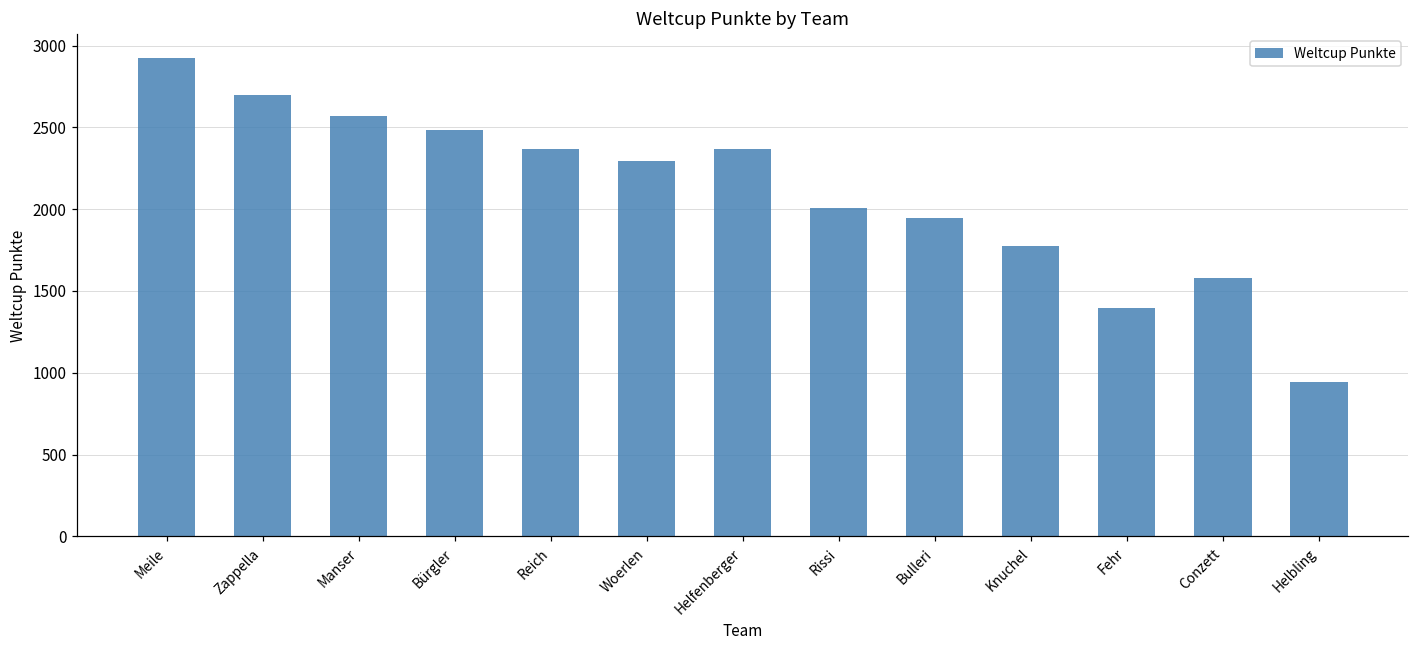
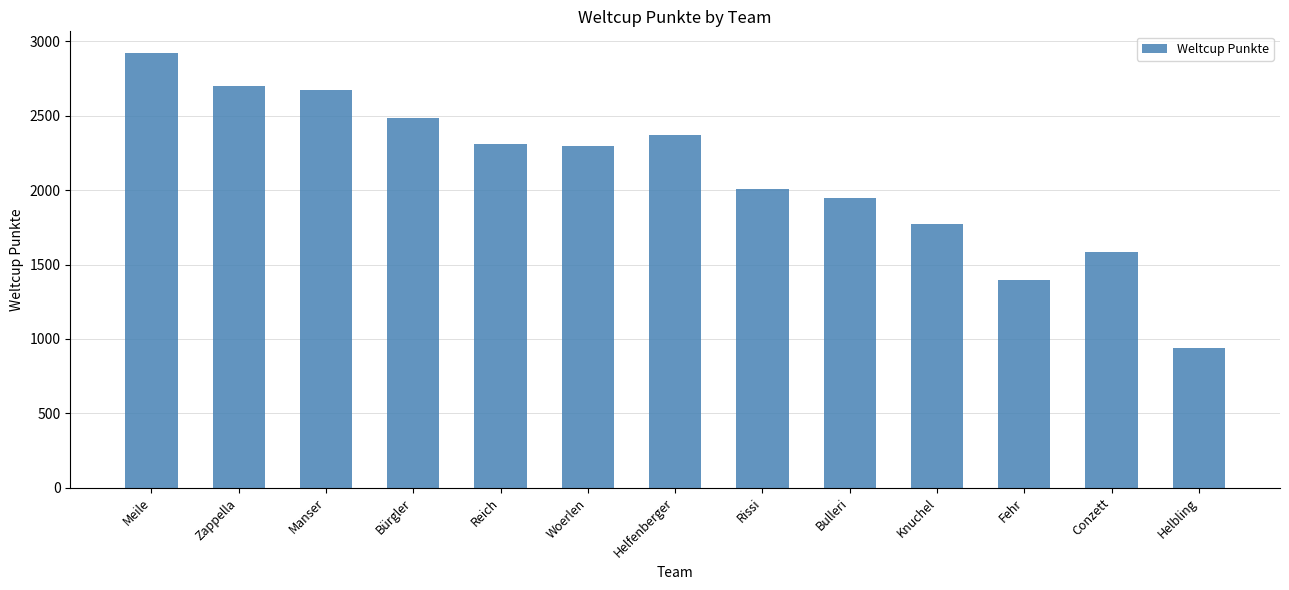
  {
    "Meile": 2920,
    "Zappella": 2700,
-   "Manser": 2570,
+   "Manser": 2680,
    "Bürgler": 2480,
-   "Reich": 2370,
+   "Reich": 2310,
    "Woerlen": 2300,
    "Helfenberger": 2370,
    "Rissi": 2010,
    "Bulleri": 1950,
    "Knuchel": 1770,
    "Fehr": 1400,
    "Conzett": 1580,
    "Helbling": 940
  }
